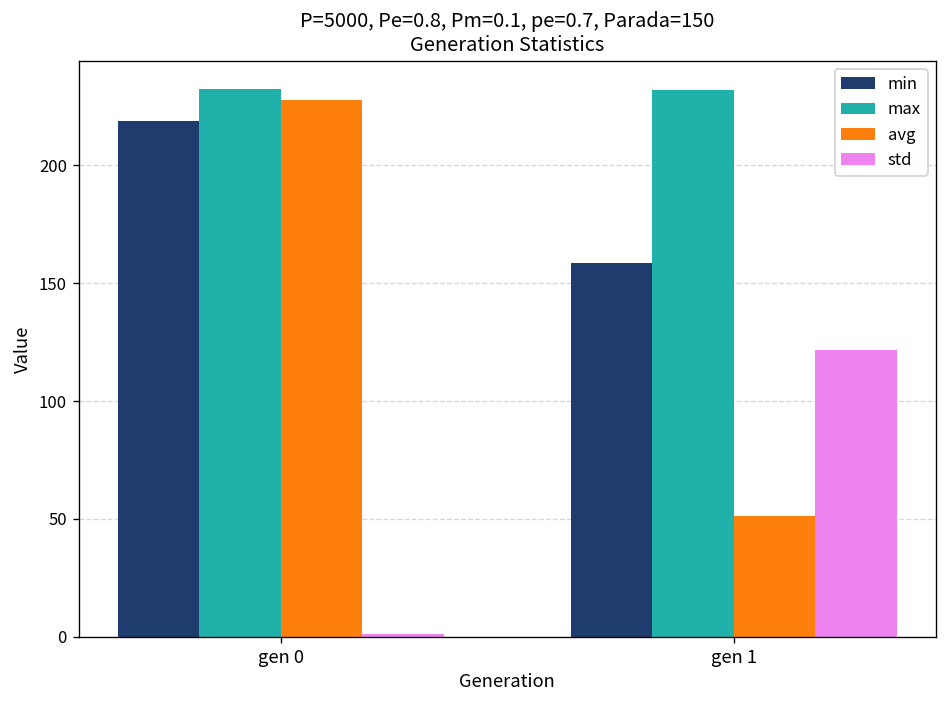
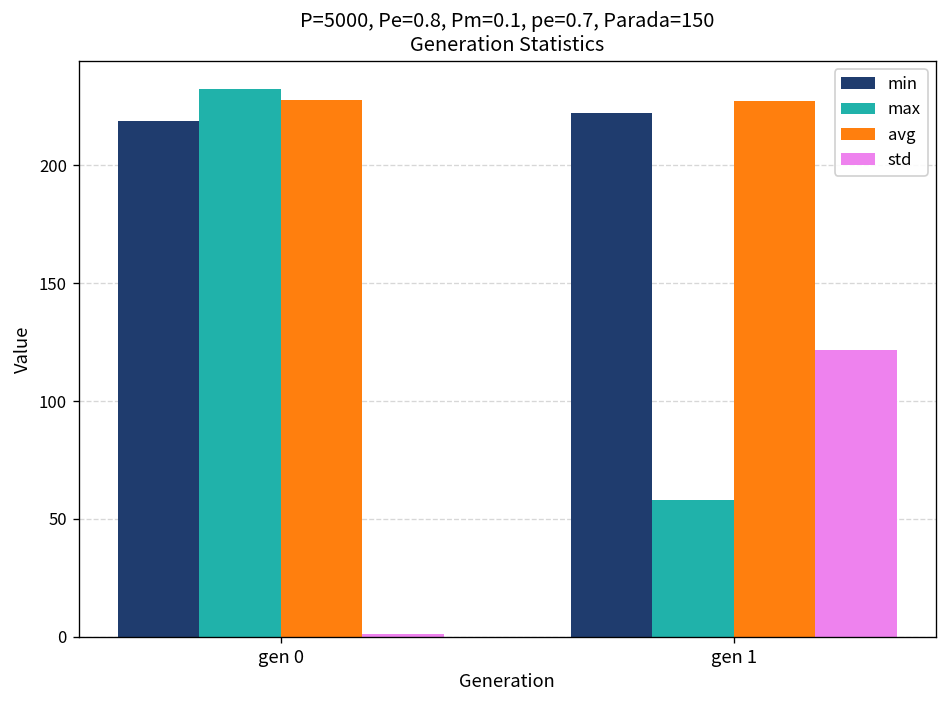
  {
    "min": {
      "gen 0": 219,
-     "gen 1": 159
+     "gen 1": 222
    },
    "max": {
      "gen 0": 233,
-     "gen 1": 232
+     "gen 1": 58
    },
    "avg": {
      "gen 0": 228,
-     "gen 1": 51
+     "gen 1": 227
    },
    "std": {
      "gen 0": 1,
      "gen 1": 122
    }
  }
